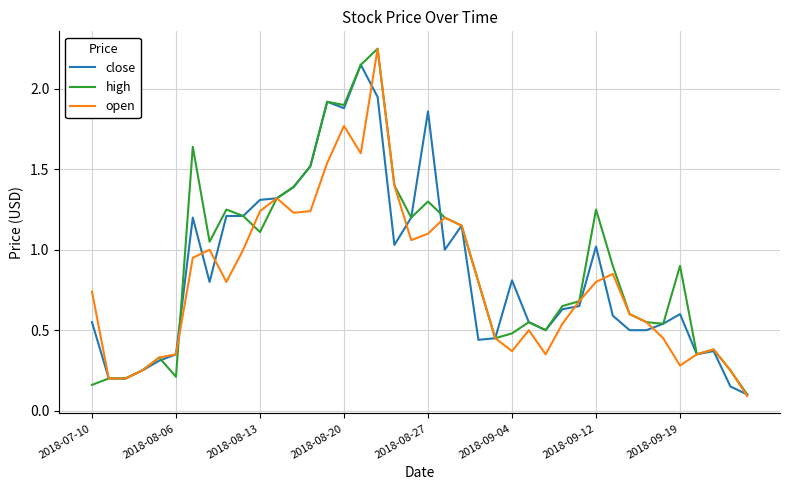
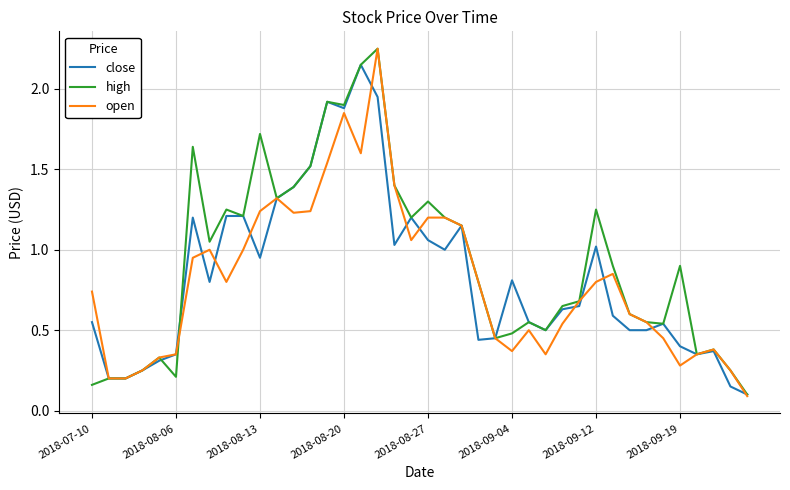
  {
    "close": {
      "2018-07-10": 0.55,
-     "2018-08-13": 1.31,
+     "2018-08-13": 0.95,
      "2018-08-20": 1.88,
-     "2018-08-27": 1.86,
+     "2018-08-27": 1.06,
      "2018-09-04": 0.81,
      "2018-09-12": 1.02,
-     "2018-09-19": 0.6
+     "2018-09-19": 0.4
    },
    "high": {
      "2018-07-10": 0.16,
      "2018-08-06": 0.21,
-     "2018-08-13": 1.11,
+     "2018-08-13": 1.72,
      "2018-08-20": 1.90,
      "2018-08-27": 1.30,
      "2018-09-04": 0.48,
      "2018-09-12": 1.25,
      "2018-09-19": 0.90
    },
    "open": {
      "2018-07-10": 0.74,
      "2018-08-13": 1.24,
-     "2018-08-20": 1.77,
-     "2018-08-27": 1.1,
+     "2018-08-20": 1.85,
+     "2018-08-27": 1.2,
      "2018-09-04": 0.37,
      "2018-09-12": 0.80,
      "2018-09-19": 0.28
    }
  }
